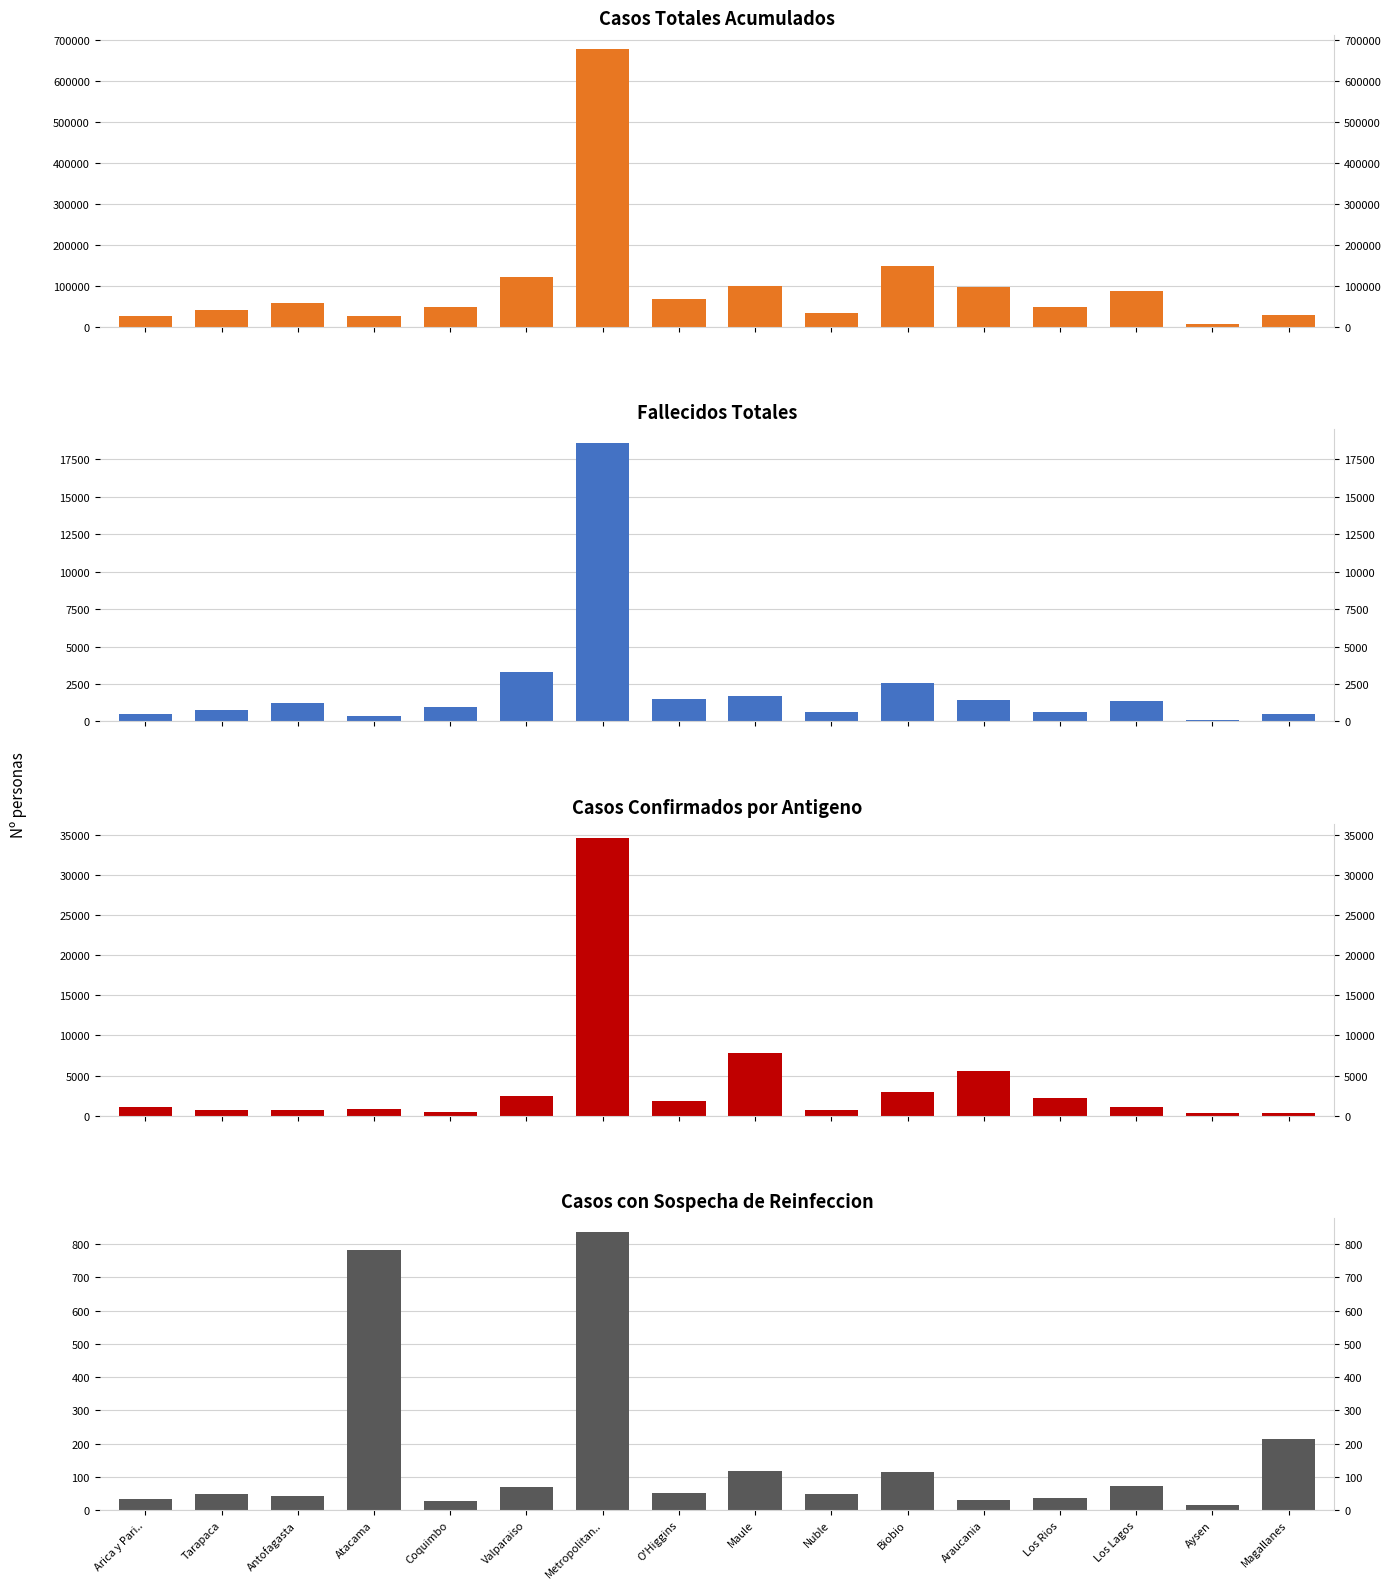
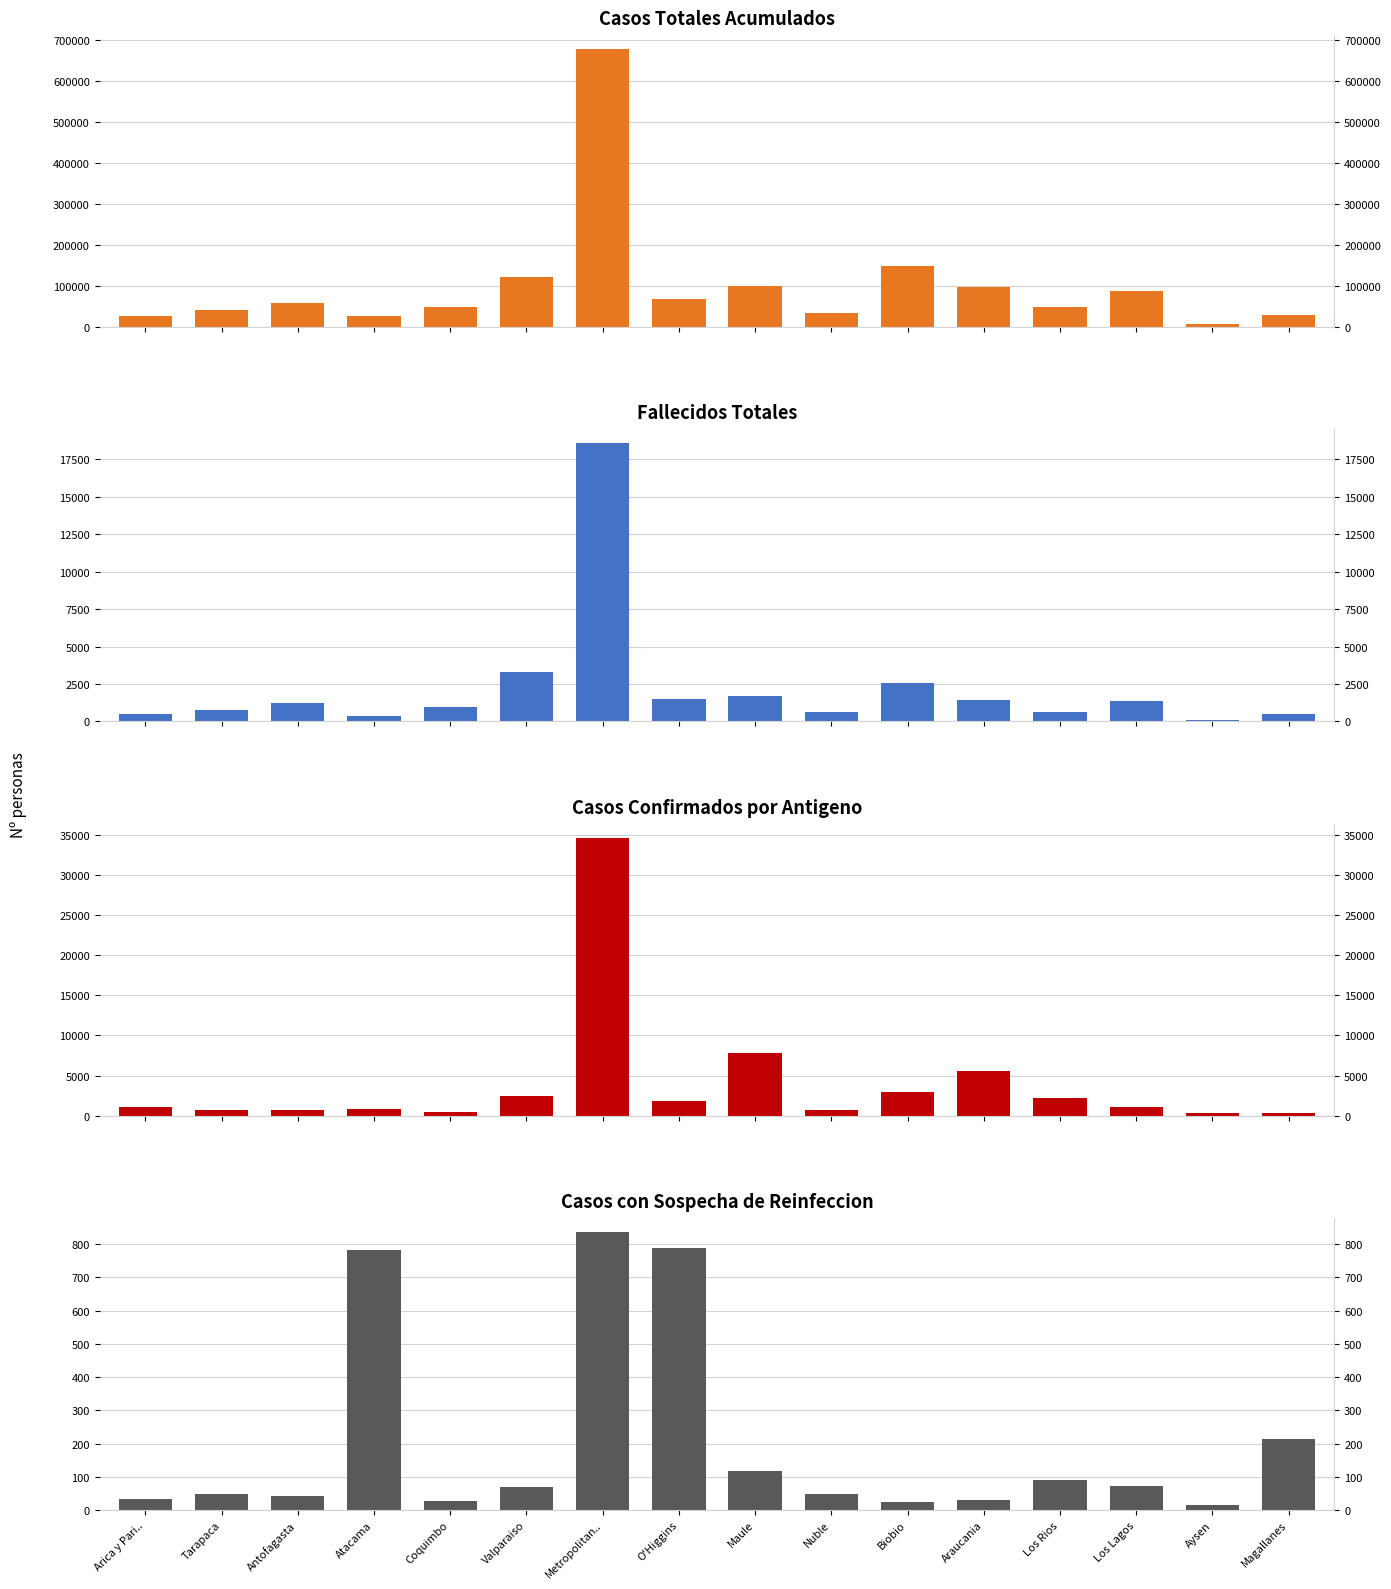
  {
    "Casos con Sospecha de Reinfeccion": {
      "Arica y Pari..": 30,
      "Tarapaca": 50,
      "Antofagasta": 40,
      "Atacama": 780,
      "Coquimbo": 30,
      "Valparaiso": 70,
      "Metropolitan..": 840,
-     "O'Higgins": 50,
+     "O'Higgins": 790,
      "Maule": 120,
      "Nuble": 50,
-     "Biobio": 110,
+     "Biobio": 20,
      "Araucania": 30,
-     "Los Rios": 40,
+     "Los Rios": 90,
      "Los Lagos": 70,
      "Aysen": 20,
      "Magallanes": 210
    }
  }
